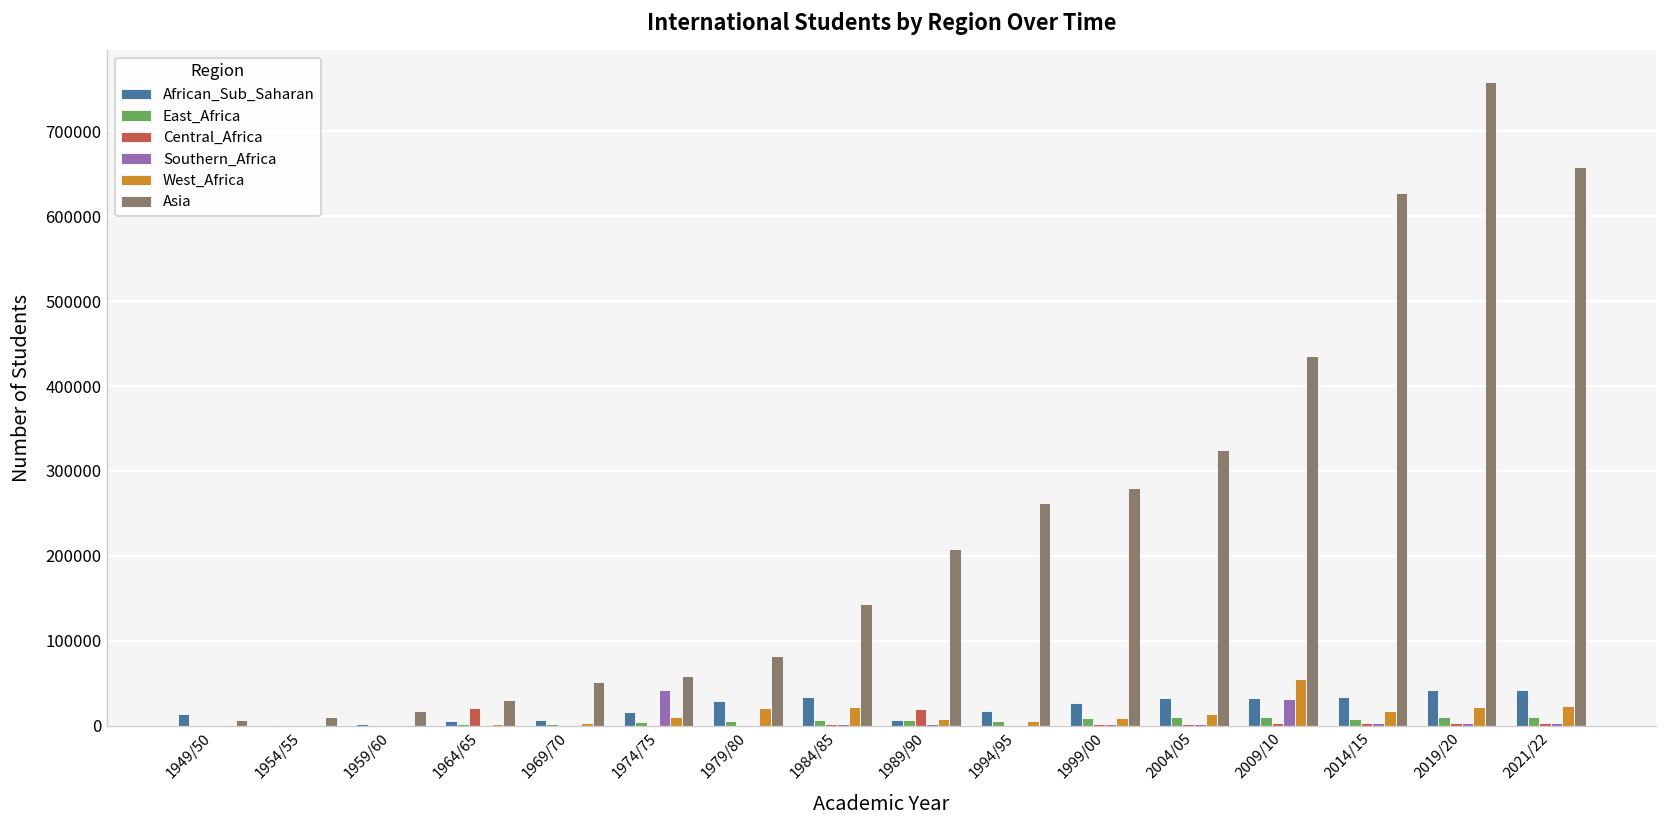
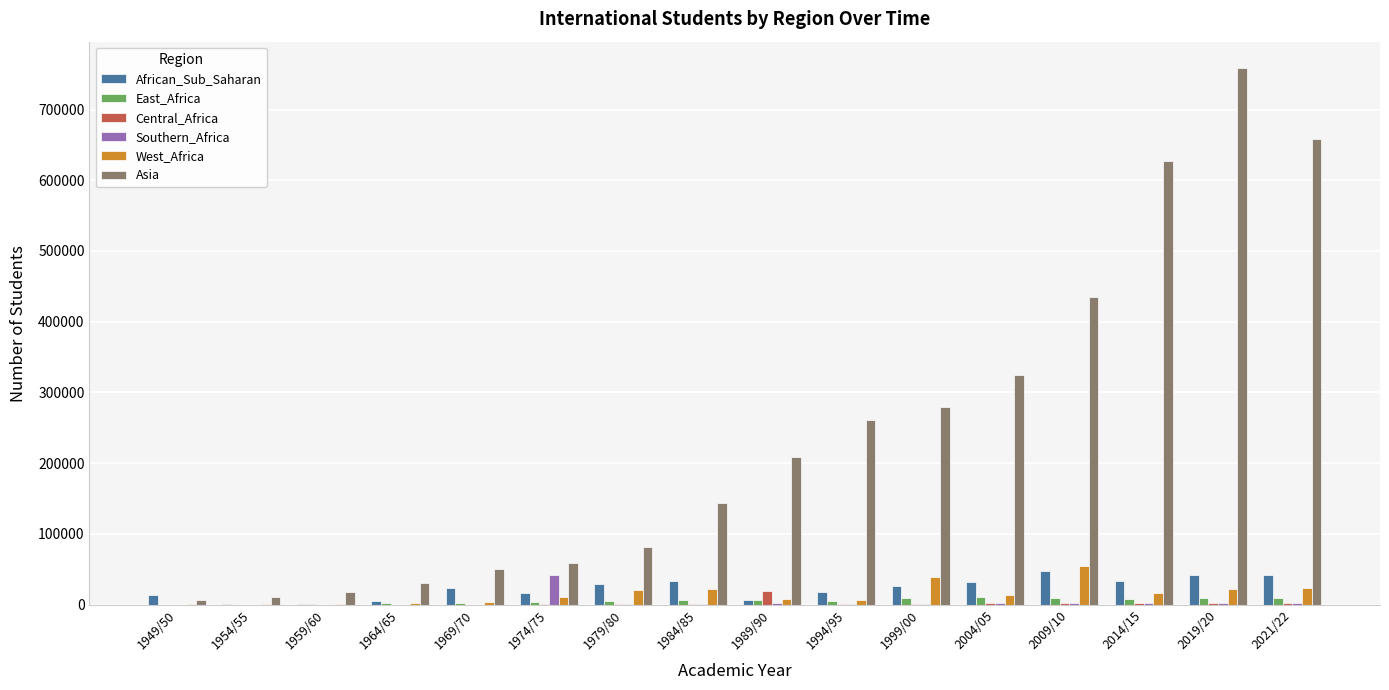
  {
    "African_Sub_Saharan": {
      "1949/50": 10000,
      "1964/65": 10000,
-     "1969/70": 10000,
+     "1969/70": 20000,
      "1974/75": 20000,
      "1979/80": 30000,
      "1984/85": 30000,
      "1989/90": 10000,
      "1994/95": 20000,
      "1999/00": 30000,
      "2004/05": 30000,
-     "2009/10": 30000,
+     "2009/10": 50000,
      "2014/15": 30000,
      "2019/20": 40000,
      "2021/22": 40000
    },
    "Central_Africa": {
      "1949/50": 0,
-     "1964/65": 20000,
+     "1964/65": 0,
      "1989/90": 20000
    },
    "Southern_Africa": {
      "1949/50": 0,
      "1974/75": 40000,
-     "2009/10": 30000
+     "2009/10": 0
    },
    "West_Africa": {
      "1974/75": 10000,
      "1979/80": 20000,
      "1984/85": 20000,
      "1989/90": 10000,
      "1994/95": 10000,
-     "1999/00": 10000,
+     "1999/00": 40000,
      "2004/05": 10000,
      "2009/10": 60000,
      "2014/15": 20000,
      "2019/20": 20000,
      "2021/22": 20000
    }
  }
